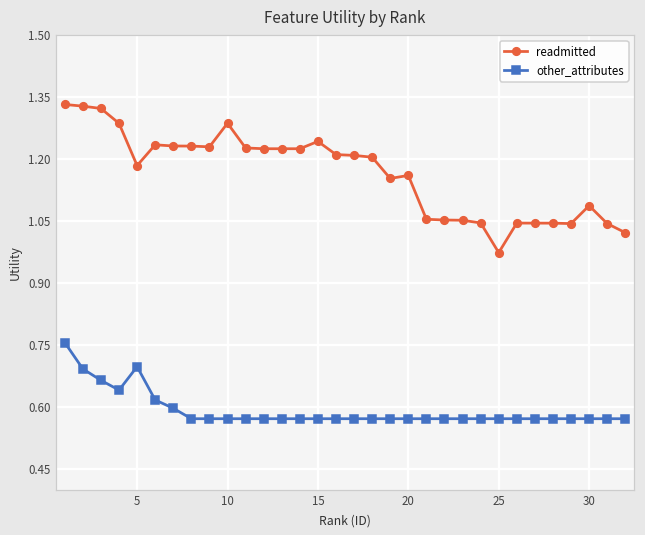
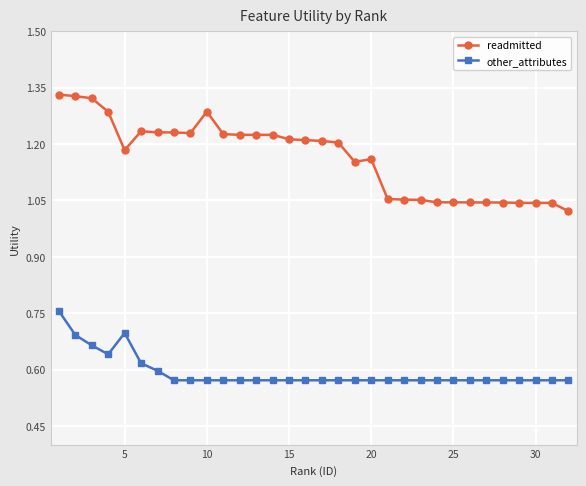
  {
    "readmitted": {
      "5": 1.18,
      "10": 1.29,
-     "15": 1.24,
+     "15": 1.21,
      "20": 1.16,
-     "25": 0.97,
-     "30": 1.09
+     "25": 1.05,
+     "30": 1.04
    },
    "other_attributes": {
      "5": 0.70,
      "10": 0.57,
      "15": 0.57,
      "20": 0.57,
      "25": 0.57,
      "30": 0.57
    }
  }
